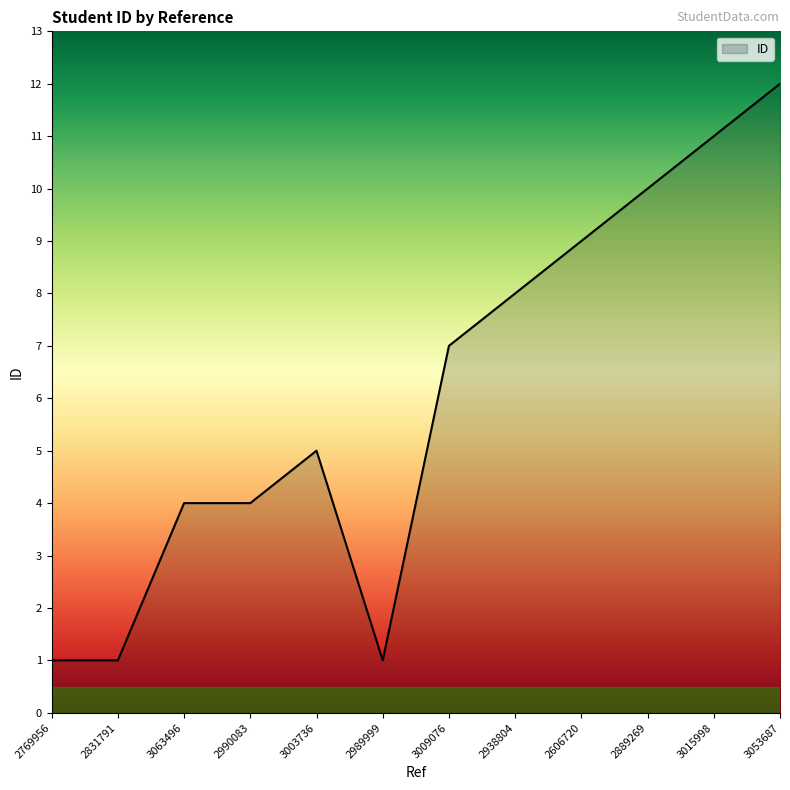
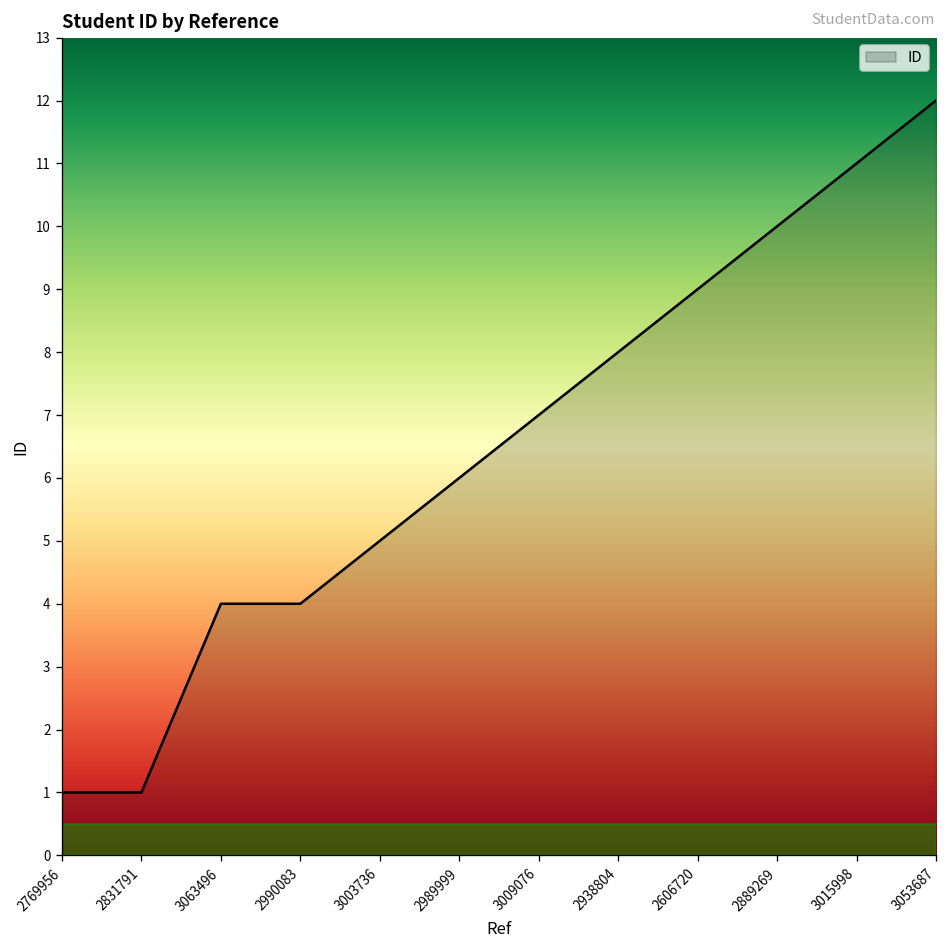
  {
    "2769956": 1,
    "2831791": 1,
    "3063496": 4,
    "2990083": 4,
    "3003736": 5,
-   "2989999": 1,
+   "2989999": 6,
    "3009076": 7,
    "2938804": 8,
    "2606720": 9,
    "2889269": 10,
    "3015998": 11,
    "3053687": 12
  }
